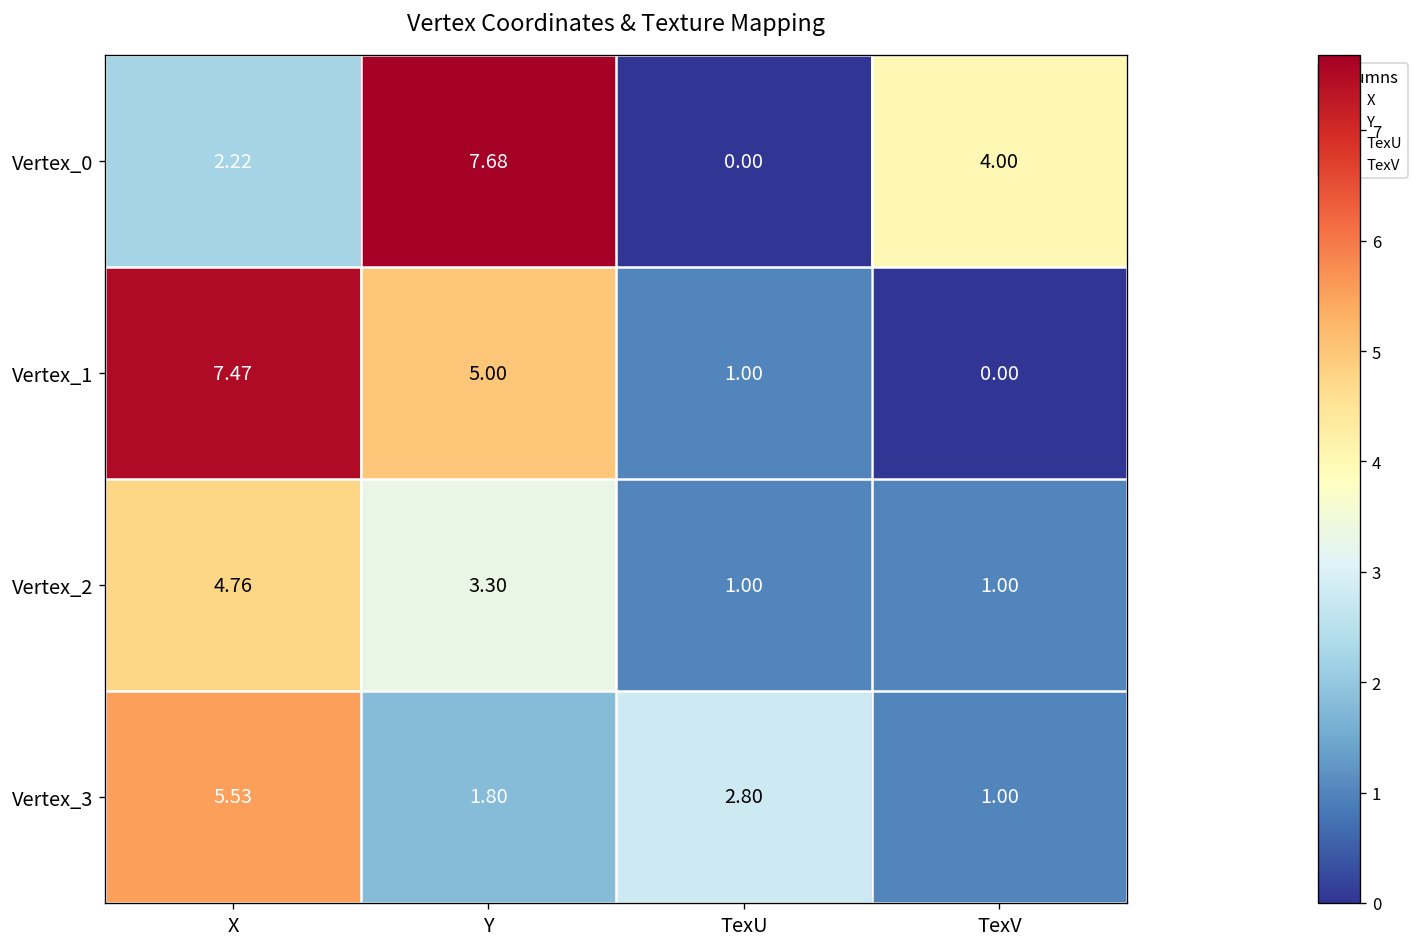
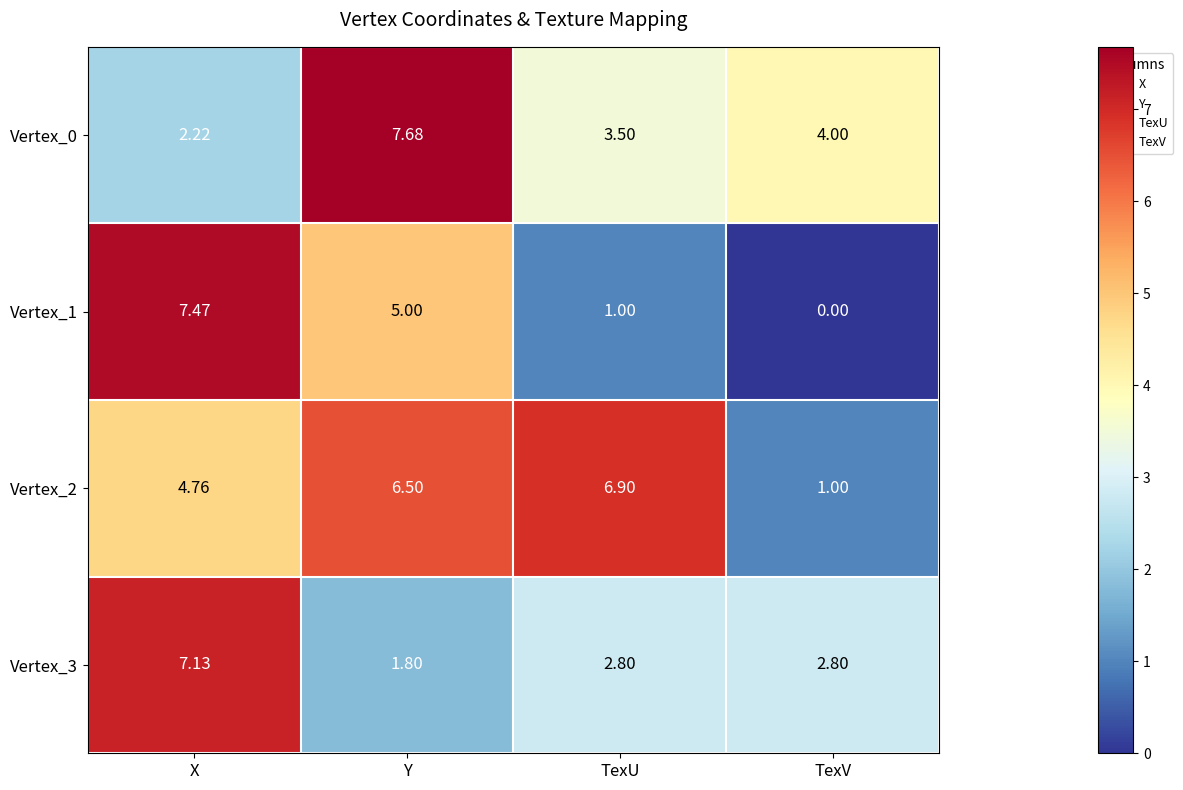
  {
    "Vertex_0": {
      "X": 2.22,
      "Y": 7.68,
-     "TexU": 0.00,
+     "TexU": 3.50,
      "TexV": 4.00
    },
    "Vertex_1": {
      "X": 7.47,
      "Y": 5.00,
      "TexU": 1.00,
      "TexV": 0.00
    },
    "Vertex_2": {
      "X": 4.76,
-     "Y": 3.30,
-     "TexU": 1.00,
+     "Y": 6.50,
+     "TexU": 6.90,
      "TexV": 1.00
    },
    "Vertex_3": {
-     "X": 5.53,
+     "X": 7.13,
      "Y": 1.80,
      "TexU": 2.80,
-     "TexV": 1.00
+     "TexV": 2.80
    }
  }
